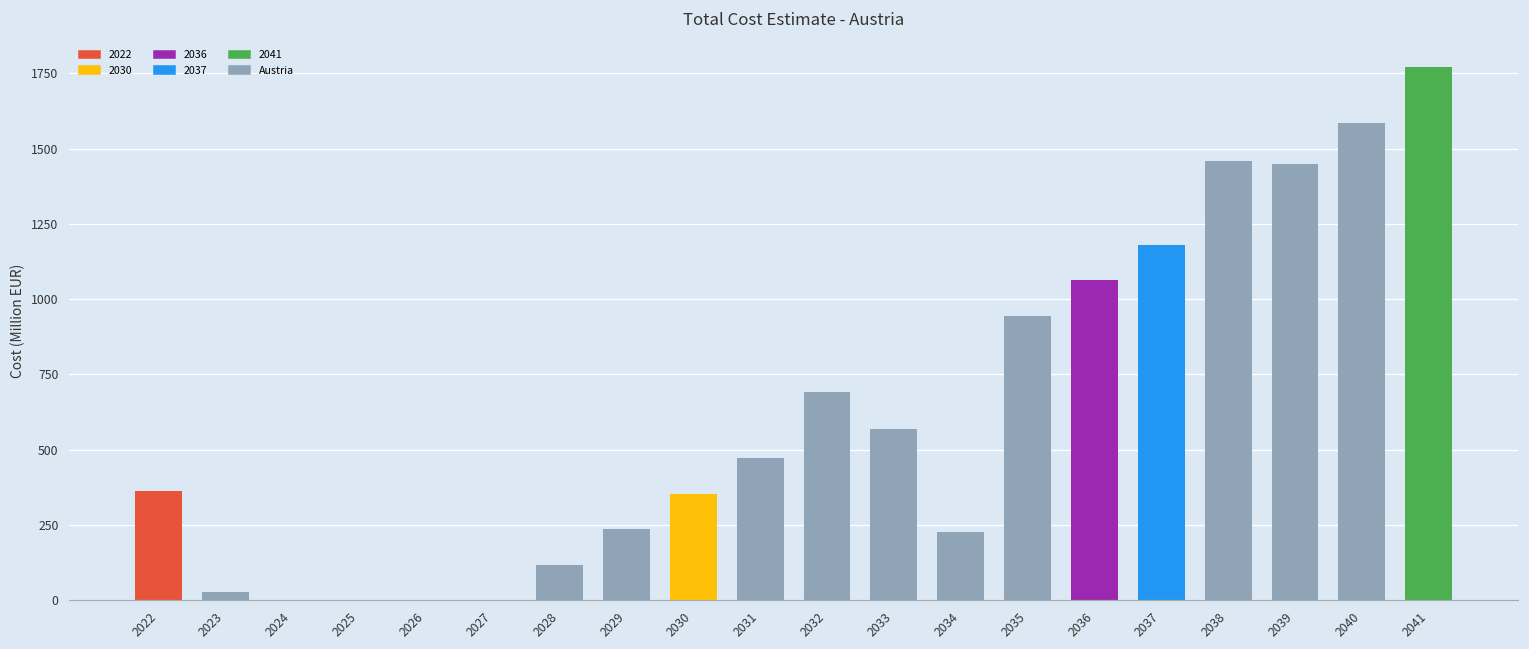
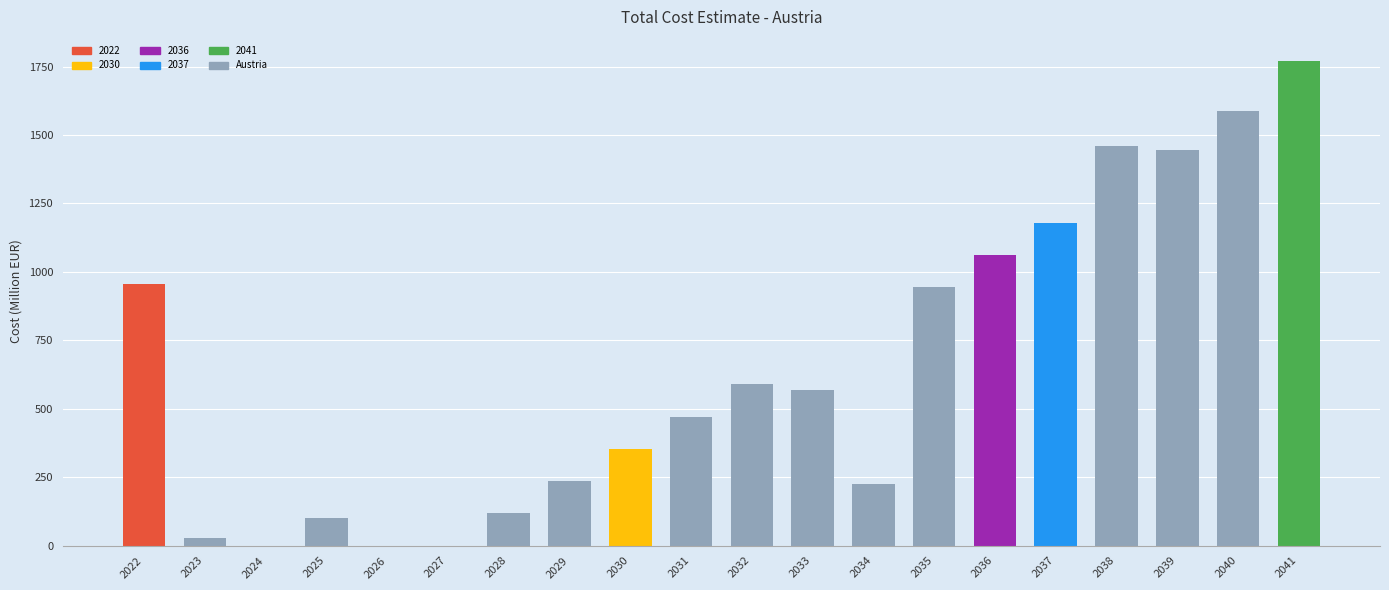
  {
-   "2022": 360,
+   "2022": 960,
    "2023": 30,
    "2024": 0,
-   "2025": 0,
+   "2025": 100,
    "2026": 0,
    "2027": 0,
    "2028": 120,
    "2029": 240,
    "2030": 350,
    "2031": 470,
-   "2032": 690,
+   "2032": 590,
    "2033": 570,
    "2034": 230,
    "2035": 940,
    "2036": 1060,
    "2037": 1180,
    "2038": 1460,
    "2039": 1450,
    "2040": 1590,
    "2041": 1770
  }
